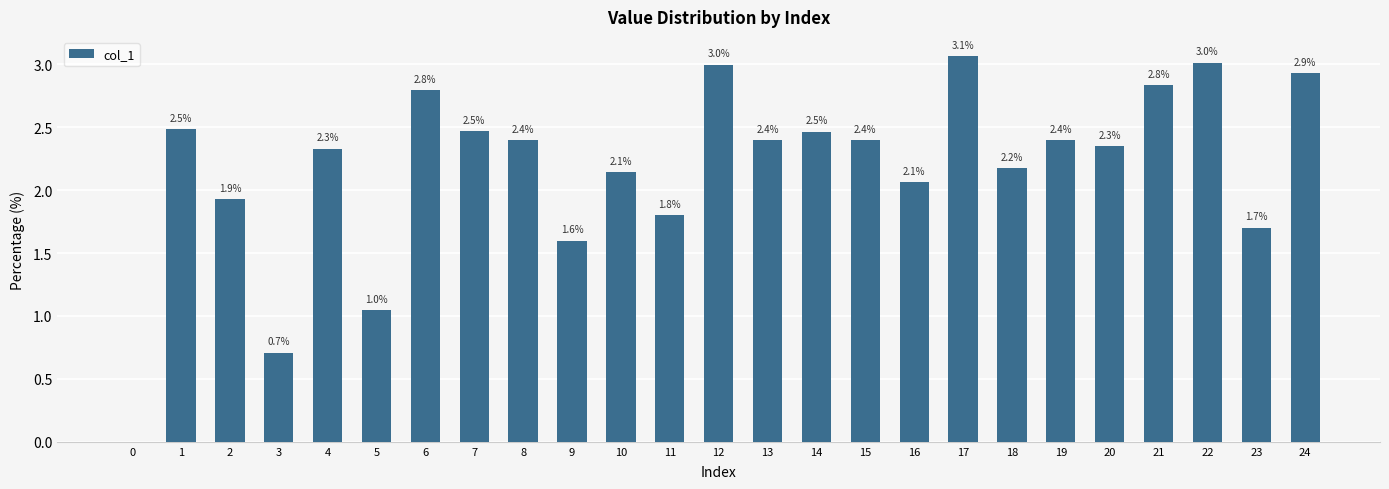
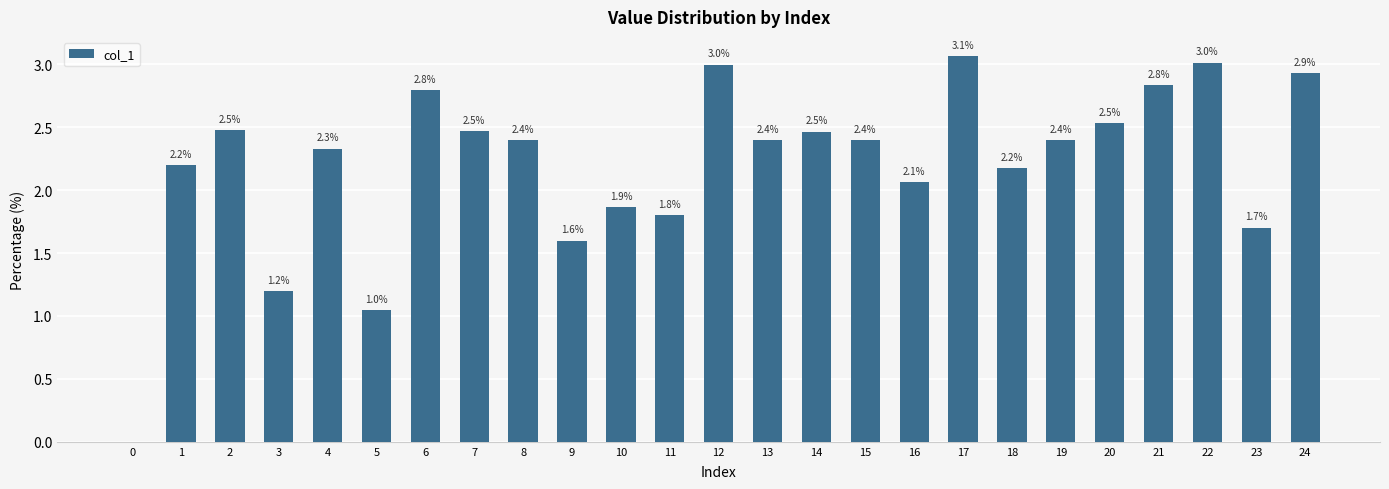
  {
-   "1": "2.5%",
-   "2": "1.9%",
-   "3": "0.7%",
+   "1": "2.2%",
+   "2": "2.5%",
+   "3": "1.2%",
    "4": "2.3%",
    "5": "1.0%",
    "6": "2.8%",
    "7": "2.5%",
    "8": "2.4%",
    "9": "1.6%",
-   "10": "2.1%",
+   "10": "1.9%",
    "11": "1.8%",
    "12": "3.0%",
    "13": "2.4%",
    "14": "2.5%",
    "15": "2.4%",
    "16": "2.1%",
    "17": "3.1%",
    "18": "2.2%",
    "19": "2.4%",
-   "20": "2.3%",
+   "20": "2.5%",
    "21": "2.8%",
    "22": "3.0%",
    "23": "1.7%",
    "24": "2.9%"
  }
